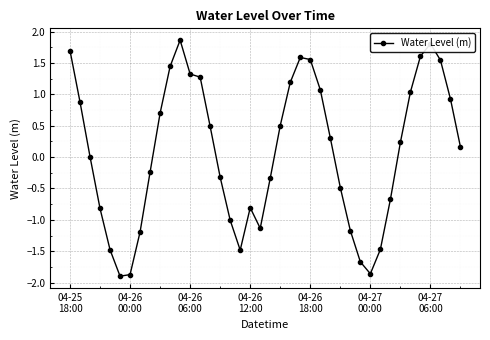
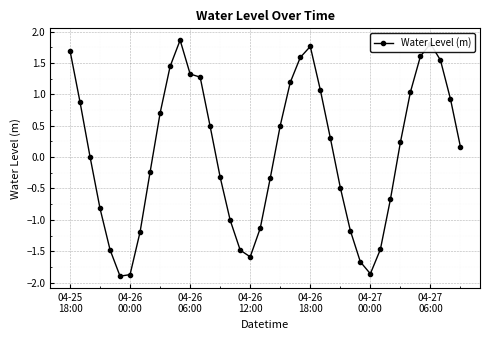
  {
    "04-25 18:00": 1.7,
    "04-26 00:00": -1.9,
    "04-26 06:00": 1.3,
-   "04-26 12:00": -0.8,
-   "04-26 18:00": 1.6,
+   "04-26 12:00": -1.6,
+   "04-26 18:00": 1.8,
    "04-27 00:00": -1.9
  }
